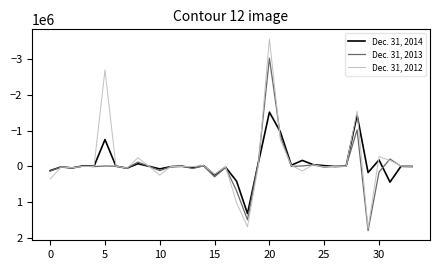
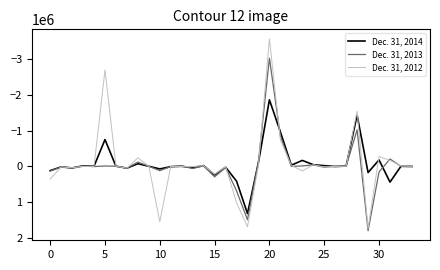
  {
    "Dec. 31, 2014": {
      "5": -700000,
-     "20": -1500000,
+     "20": -1900000,
      "30": -200000
    },
    "Dec. 31, 2013": {
      "5": 0,
      "20": -3000000,
      "30": 200000
    },
    "Dec. 31, 2012": {
      "0": 400000,
      "5": -2700000,
-     "10": 200000,
+     "10": 1500000,
      "20": -3600000,
      "30": -300000
    }
  }
